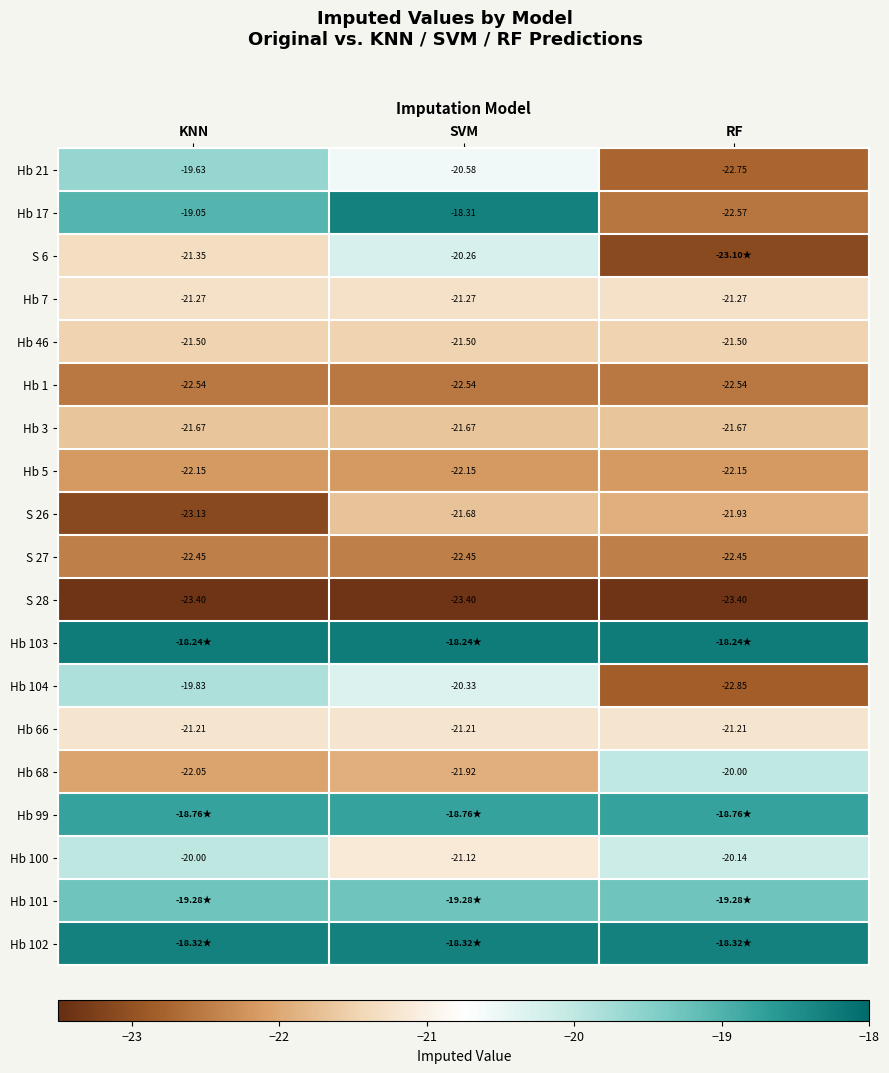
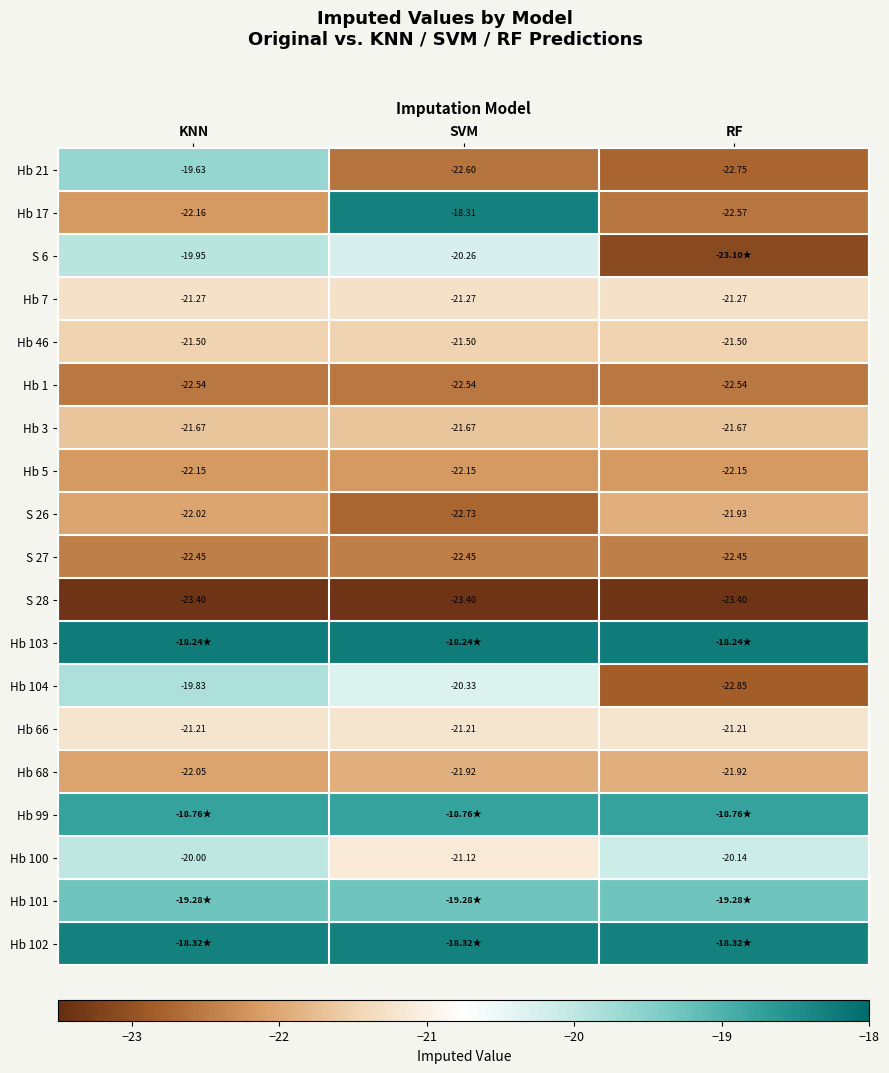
  {
    "Hb 21": {
      "KNN": "-19.63",
-     "SVM": "-20.58",
+     "SVM": "-22.60",
      "RF": "-22.75"
    },
    "Hb 17": {
-     "KNN": "-19.05",
+     "KNN": "-22.16",
      "SVM": "-18.31",
      "RF": "-22.57"
    },
    "S 6": {
-     "KNN": "-21.35",
+     "KNN": "-19.95",
      "SVM": "-20.26",
      "RF": "-23.10★"
    },
    "Hb 7": {
      "KNN": "-21.27",
      "SVM": "-21.27",
      "RF": "-21.27"
    },
    "Hb 46": {
      "KNN": "-21.50",
      "SVM": "-21.50",
      "RF": "-21.50"
    },
    "Hb 1": {
      "KNN": "-22.54",
      "SVM": "-22.54",
      "RF": "-22.54"
    },
    "Hb 3": {
      "KNN": "-21.67",
      "SVM": "-21.67",
      "RF": "-21.67"
    },
    "Hb 5": {
      "KNN": "-22.15",
      "SVM": "-22.15",
      "RF": "-22.15"
    },
    "S 26": {
-     "KNN": "-23.13",
-     "SVM": "-21.68",
+     "KNN": "-22.02",
+     "SVM": "-22.73",
      "RF": "-21.93"
    },
    "S 27": {
      "KNN": "-22.45",
      "SVM": "-22.45",
      "RF": "-22.45"
    },
    "S 28": {
      "KNN": "-23.40",
      "SVM": "-23.40",
      "RF": "-23.40"
    },
    "Hb 103": {
      "KNN": "-18.24★",
      "SVM": "-18.24★",
      "RF": "-18.24★"
    },
    "Hb 104": {
      "KNN": "-19.83",
      "SVM": "-20.33",
      "RF": "-22.85"
    },
    "Hb 66": {
      "KNN": "-21.21",
      "SVM": "-21.21",
      "RF": "-21.21"
    },
    "Hb 68": {
      "KNN": "-22.05",
      "SVM": "-21.92",
-     "RF": "-20.00"
+     "RF": "-21.92"
    },
    "Hb 99": {
      "KNN": "-18.76★",
      "SVM": "-18.76★",
      "RF": "-18.76★"
    },
    "Hb 100": {
      "KNN": "-20.00",
      "SVM": "-21.12",
      "RF": "-20.14"
    },
    "Hb 101": {
      "KNN": "-19.28★",
      "SVM": "-19.28★",
      "RF": "-19.28★"
    },
    "Hb 102": {
      "KNN": "-18.32★",
      "SVM": "-18.32★",
      "RF": "-18.32★"
    }
  }
